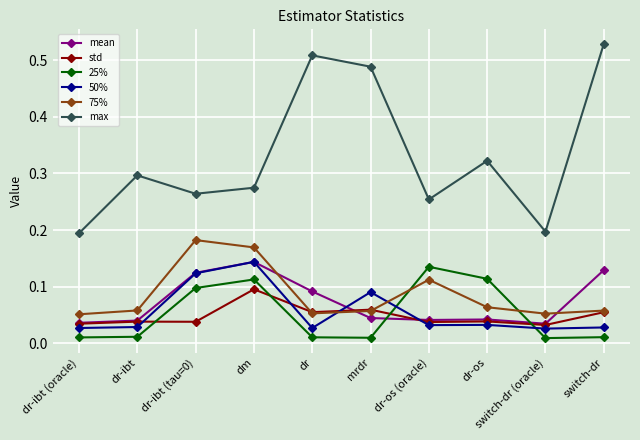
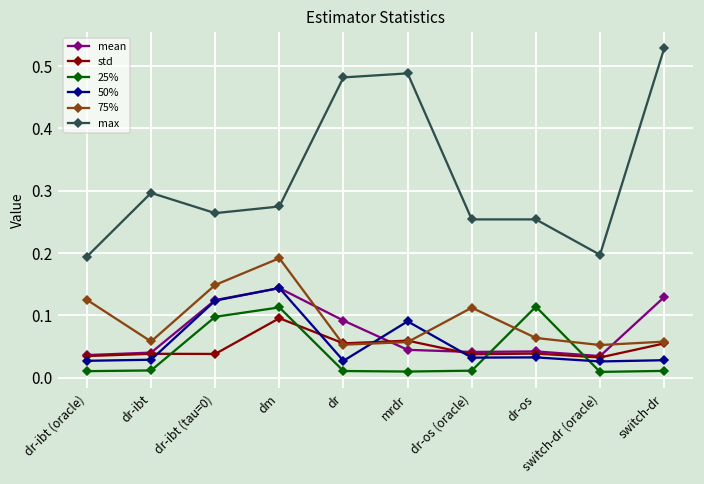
  {
    "mean": {
      "dr": 0.09,
      "mrdr": 0.04,
      "switch-dr": 0.13
    },
    "std": {
      "dr-ibt (tau=0)": 0.04,
      "dm": 0.10
    },
    "25%": {
      "dr-ibt (oracle)": 0.01,
      "dr-ibt": 0.01,
      "dr-ibt (tau=0)": 0.10,
      "dm": 0.11,
      "dr": 0.01,
      "mrdr": 0.01,
-     "dr-os (oracle)": 0.14,
+     "dr-os (oracle)": 0.01,
      "dr-os": 0.11,
      "switch-dr (oracle)": 0.01,
      "switch-dr": 0.01
    },
    "50%": {
      "dr-ibt (oracle)": 0.03,
      "dr-ibt": 0.03,
      "dr": 0.03,
      "mrdr": 0.09,
      "dr-os (oracle)": 0.03,
      "dr-os": 0.03,
      "switch-dr (oracle)": 0.03,
      "switch-dr": 0.03
    },
    "75%": {
-     "dr-ibt (oracle)": 0.05,
+     "dr-ibt (oracle)": 0.12,
      "dr-ibt": 0.06,
-     "dr-ibt (tau=0)": 0.18,
-     "dm": 0.17,
+     "dr-ibt (tau=0)": 0.15,
+     "dm": 0.19,
      "dr-os (oracle)": 0.11,
      "dr-os": 0.06,
      "switch-dr (oracle)": 0.05
    },
    "max": {
      "dr-ibt (oracle)": 0.19,
      "dr-ibt": 0.30,
      "dr-ibt (tau=0)": 0.26,
      "dm": 0.27,
-     "dr": 0.51,
+     "dr": 0.48,
      "mrdr": 0.49,
      "dr-os (oracle)": 0.25,
-     "dr-os": 0.32,
+     "dr-os": 0.25,
      "switch-dr (oracle)": 0.20,
      "switch-dr": 0.53
    }
  }
